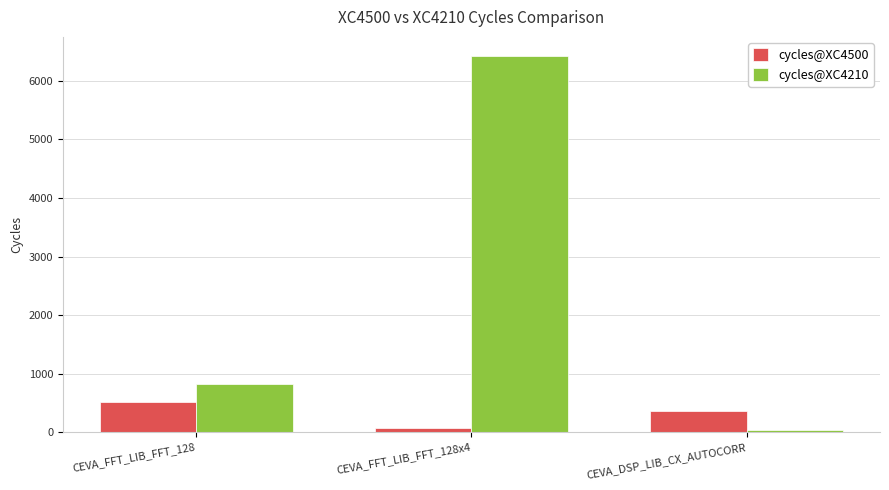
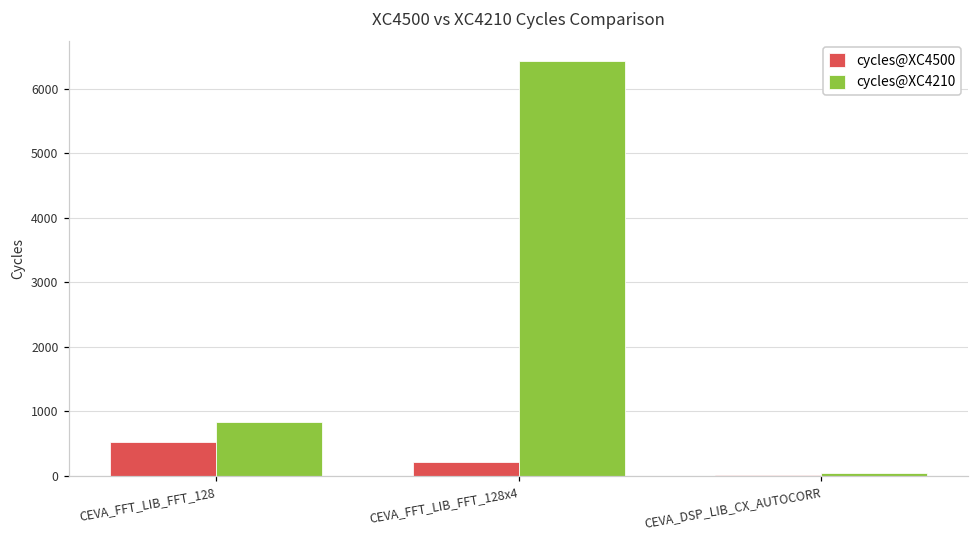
  {
    "cycles@XC4500": {
      "CEVA_FFT_LIB_FFT_128": 500,
-     "CEVA_FFT_LIB_FFT_128x4": 100,
-     "CEVA_DSP_LIB_CX_AUTOCORR": 400
+     "CEVA_FFT_LIB_FFT_128x4": 200,
+     "CEVA_DSP_LIB_CX_AUTOCORR": 0
    },
    "cycles@XC4210": {
      "CEVA_FFT_LIB_FFT_128": 800,
      "CEVA_FFT_LIB_FFT_128x4": 6400
    }
  }
